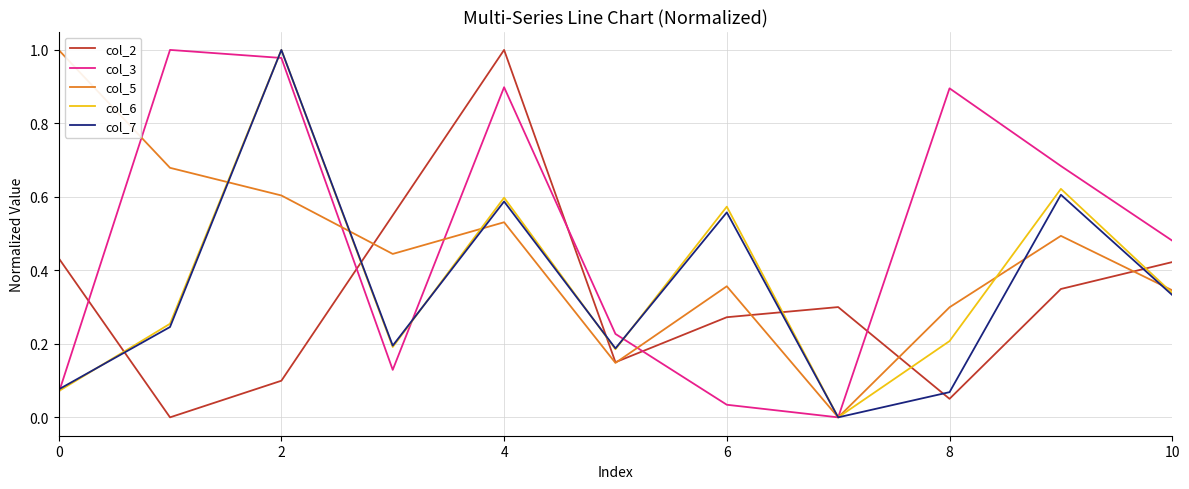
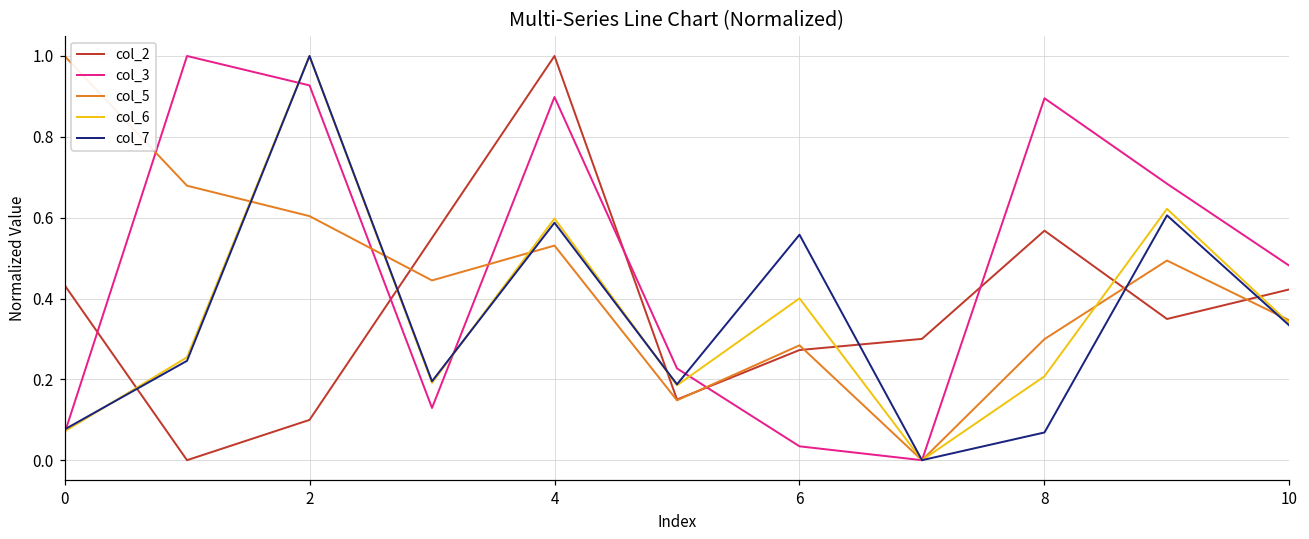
  {
    "col_2": {
      "0": 0.43,
      "2": 0.10,
      "4": 1.00,
      "6": 0.27,
-     "8": 0.05,
+     "8": 0.57,
      "10": 0.42
    },
    "col_3": {
-     "2": 0.98,
+     "2": 0.93,
      "4": 0.90,
      "6": 0.03,
      "8": 0.90,
      "10": 0.48
    },
    "col_5": {
      "0": 1.00,
      "2": 0.60,
      "4": 0.53,
-     "6": 0.36,
+     "6": 0.28,
      "8": 0.30,
      "10": 0.35
    },
    "col_6": {
      "4": 0.60,
-     "6": 0.57,
+     "6": 0.40,
      "8": 0.21
    },
    "col_7": {
      "4": 0.59,
      "6": 0.56,
      "8": 0.07
    }
  }
